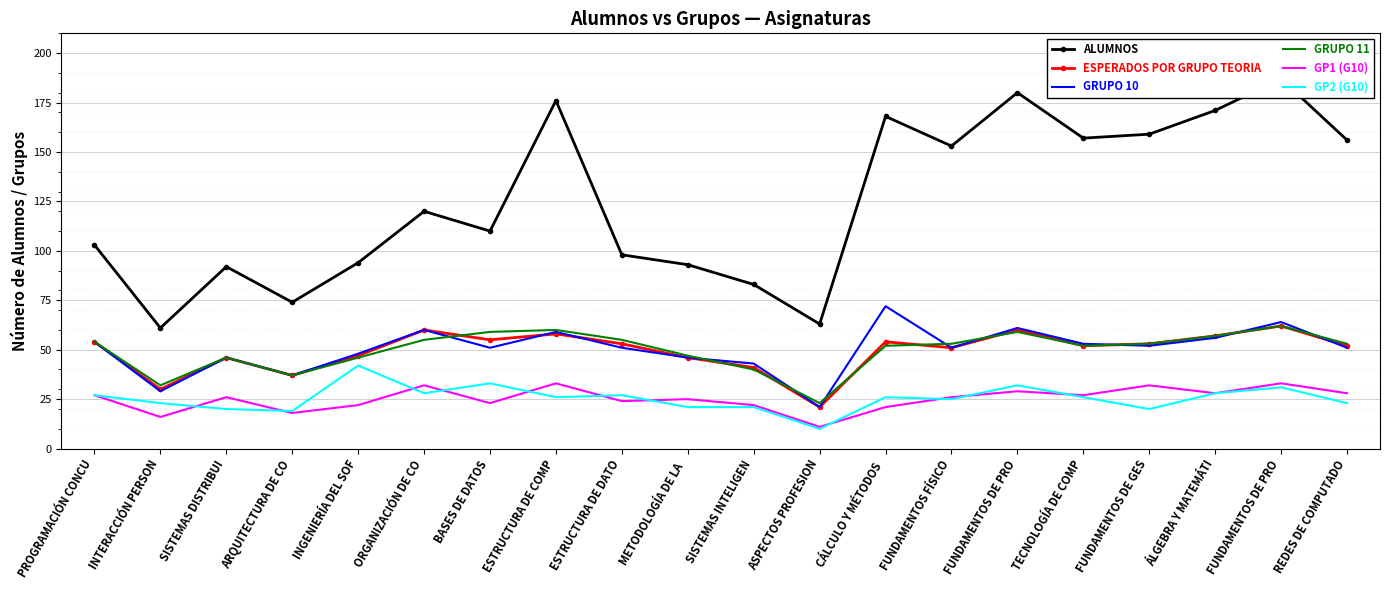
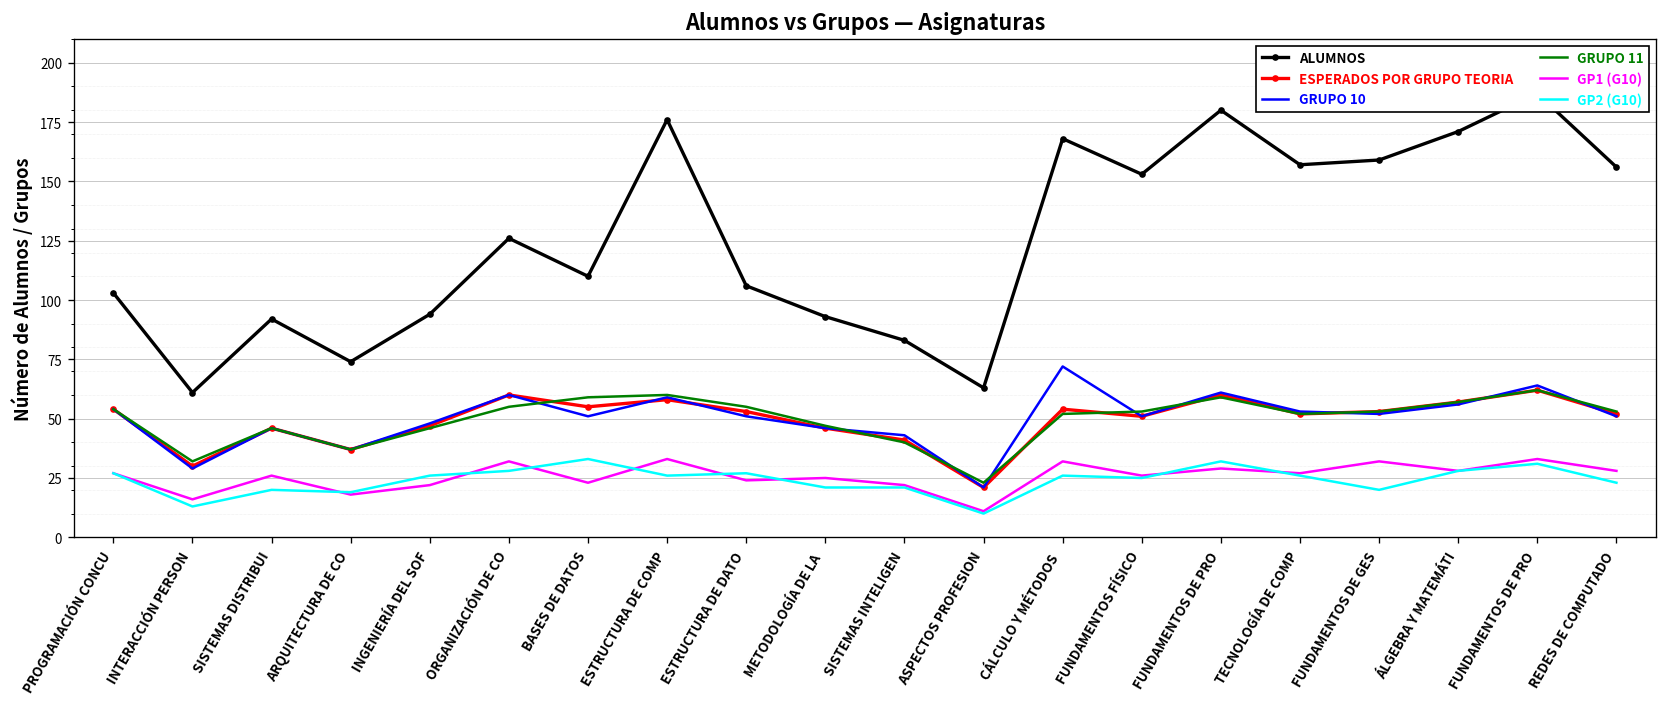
  {
    "ALUMNOS": {
      "PROGRAMACIÓN CONCU": 103,
      "INTERACCIÓN PERSON": 61,
      "SISTEMAS DISTRIBUI": 92,
      "ARQUITECTURA DE CO": 74,
      "INGENIERÍA DEL SOF": 94,
-     "ORGANIZACIÓN DE CO": 120,
+     "ORGANIZACIÓN DE CO": 126,
      "BASES DE DATOS": 110,
      "ESTRUCTURA DE COMP": 176,
-     "ESTRUCTURA DE DATO": 98,
+     "ESTRUCTURA DE DATO": 106,
      "METODOLOGÍA DE LA": 93,
      "SISTEMAS INTELIGEN": 83,
      "ASPECTOS PROFESION": 63,
      "CÁLCULO Y MÉTODOS": 168,
      "FUNDAMENTOS FÍSICO": 153,
      "TECNOLOGÍA DE COMP": 157,
      "FUNDAMENTOS DE GES": 159,
      "ÁLGEBRA Y MATEMÁTI": 171,
      "REDES DE COMPUTADO": 156
    },
    "ESPERADOS POR GRUPO TEORIA": {
      "BASES DE DATOS": 55,
      "ESTRUCTURA DE DATO": 53,
      "CÁLCULO Y MÉTODOS": 54
    },
    "GRUPO 10": {
      "BASES DE DATOS": 51,
      "ESTRUCTURA DE DATO": 51,
      "SISTEMAS INTELIGEN": 43,
      "CÁLCULO Y MÉTODOS": 72
    },
    "GRUPO 11": {
      "INTERACCIÓN PERSON": 32,
      "ORGANIZACIÓN DE CO": 55,
      "BASES DE DATOS": 59,
      "ESTRUCTURA DE DATO": 55,
      "ASPECTOS PROFESION": 23,
      "CÁLCULO Y MÉTODOS": 52,
      "FUNDAMENTOS FÍSICO": 53
    },
    "GP1 (G10)": {
      "INTERACCIÓN PERSON": 16,
      "SISTEMAS DISTRIBUI": 26,
      "INGENIERÍA DEL SOF": 22,
      "ORGANIZACIÓN DE CO": 32,
      "BASES DE DATOS": 23,
      "ESTRUCTURA DE COMP": 33,
      "ESTRUCTURA DE DATO": 24,
      "METODOLOGÍA DE LA": 25,
-     "CÁLCULO Y MÉTODOS": 21,
+     "CÁLCULO Y MÉTODOS": 32,
      "FUNDAMENTOS DE GES": 32,
      "REDES DE COMPUTADO": 28
    },
    "GP2 (G10)": {
-     "INTERACCIÓN PERSON": 23,
+     "INTERACCIÓN PERSON": 13,
      "SISTEMAS DISTRIBUI": 20,
-     "INGENIERÍA DEL SOF": 42,
+     "INGENIERÍA DEL SOF": 26,
      "ORGANIZACIÓN DE CO": 28,
      "BASES DE DATOS": 33,
      "ESTRUCTURA DE COMP": 26,
      "ESTRUCTURA DE DATO": 27,
      "METODOLOGÍA DE LA": 21,
      "CÁLCULO Y MÉTODOS": 26,
      "FUNDAMENTOS DE GES": 20,
      "REDES DE COMPUTADO": 23
    }
  }
